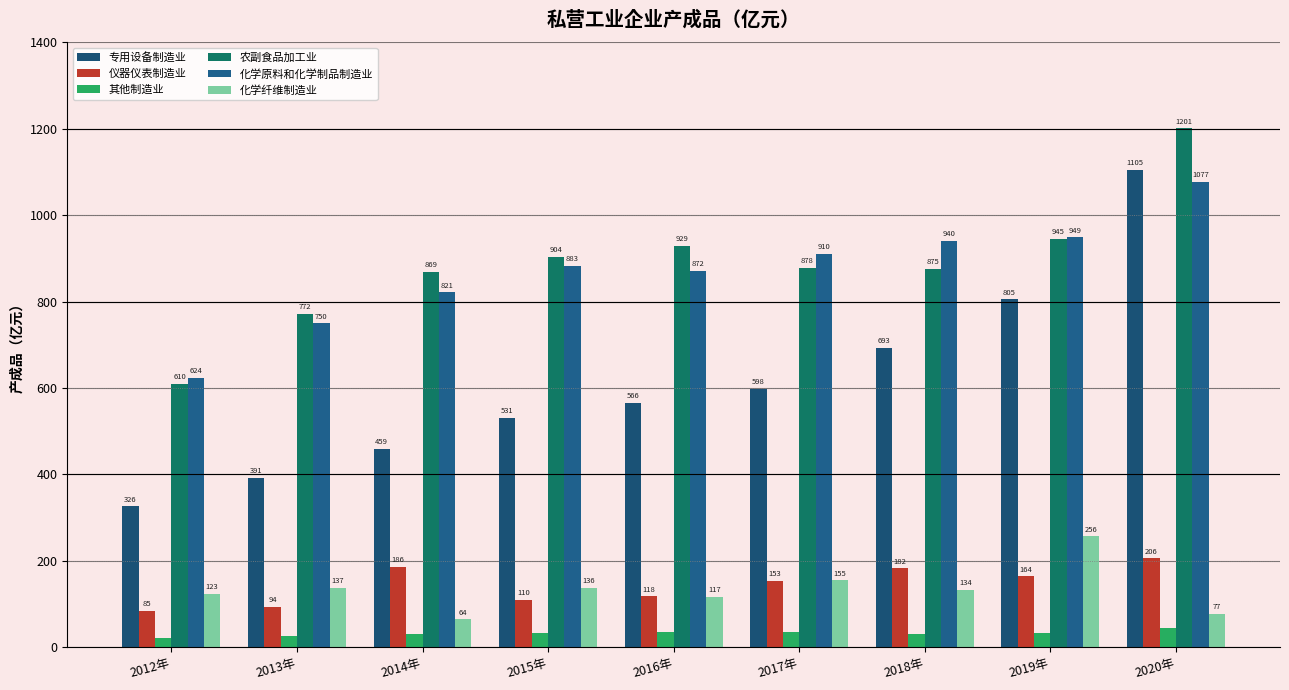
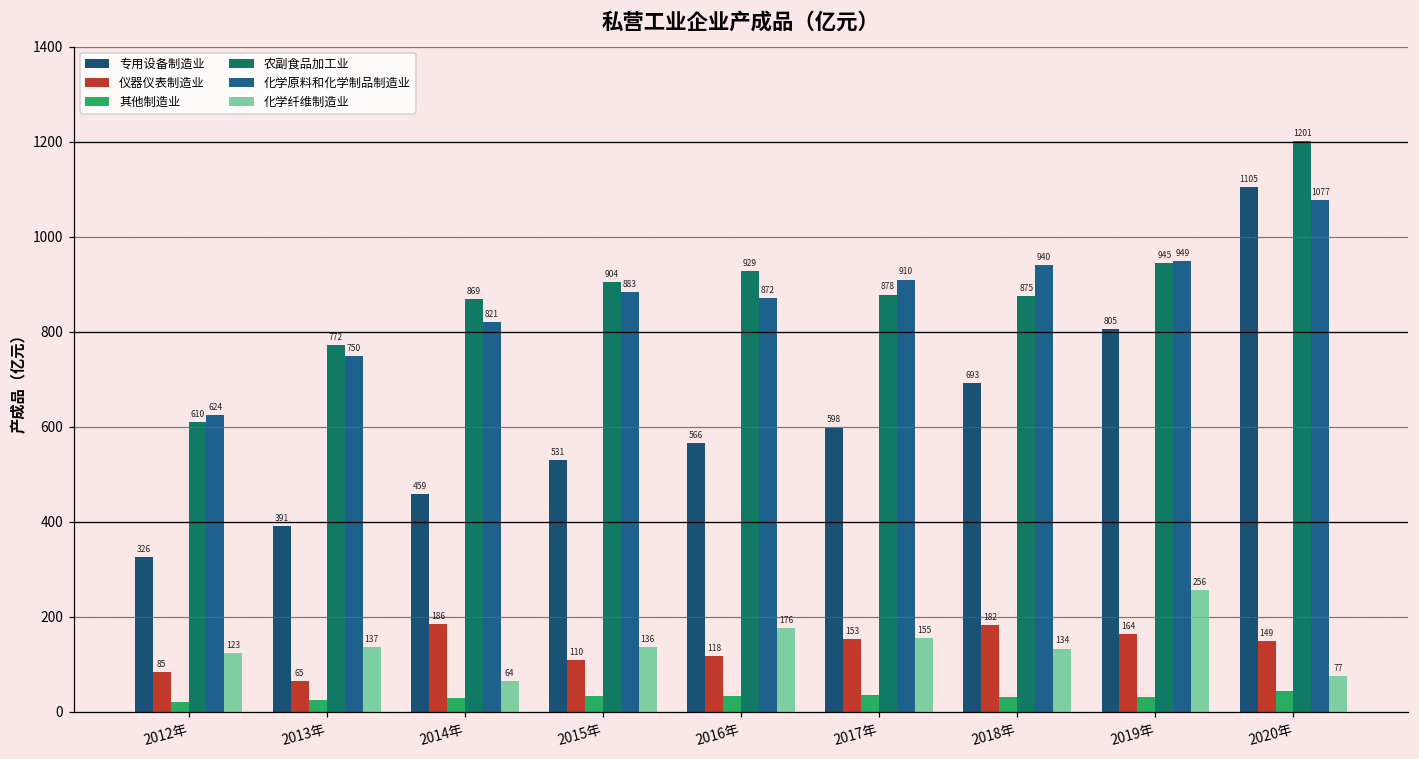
  {
    "仪器仪表制造业": {
      "2012年": 85,
-     "2013年": 94,
+     "2013年": 65,
      "2014年": 186,
      "2015年": 110,
      "2016年": 118,
      "2017年": 153,
      "2018年": 182,
      "2019年": 164,
-     "2020年": 206
+     "2020年": 149
    },
    "化学纤维制造业": {
      "2012年": 123,
      "2013年": 137,
      "2014年": 64,
      "2015年": 136,
-     "2016年": 117,
+     "2016年": 176,
      "2017年": 155,
      "2018年": 134,
      "2019年": 256,
      "2020年": 77
    }
  }
